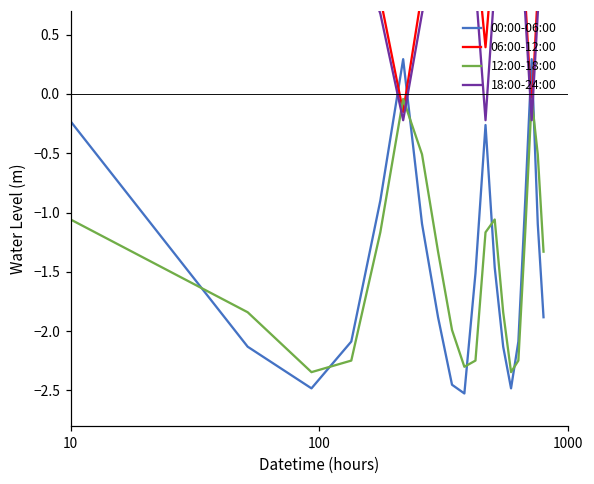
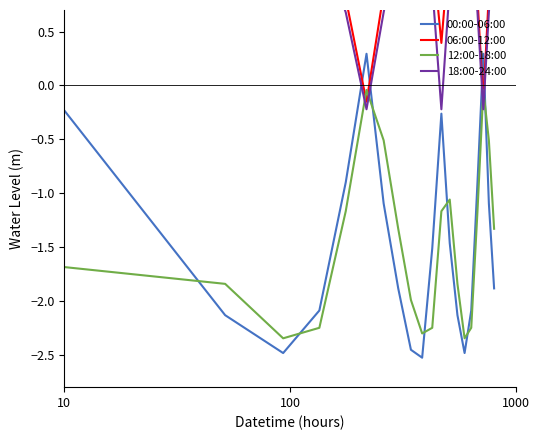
  {
    "00:00-06:00": {
      "10": -0.23
    },
    "12:00-18:00": {
-     "10": -1.06
+     "10": -1.69
    }
  }
